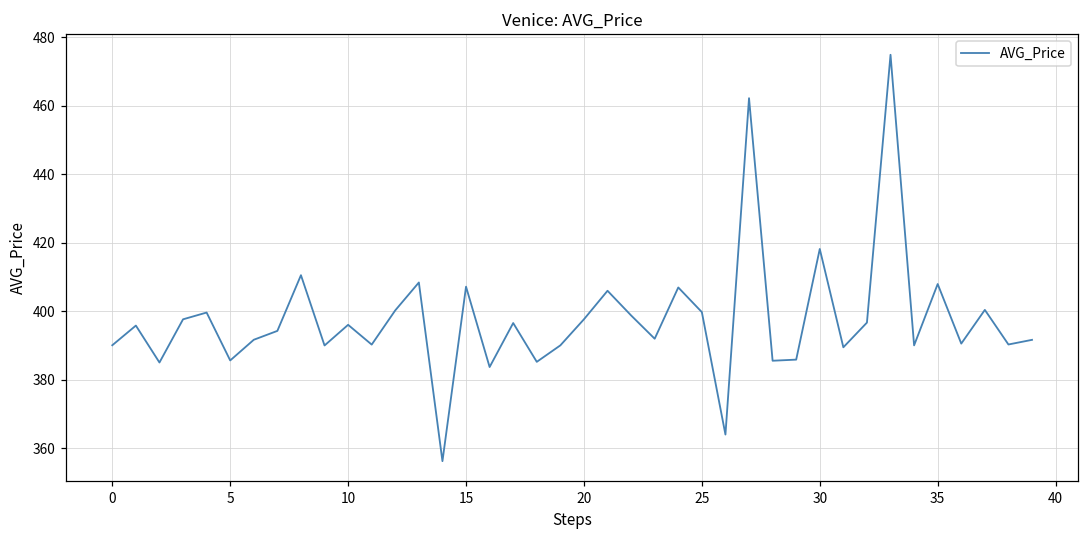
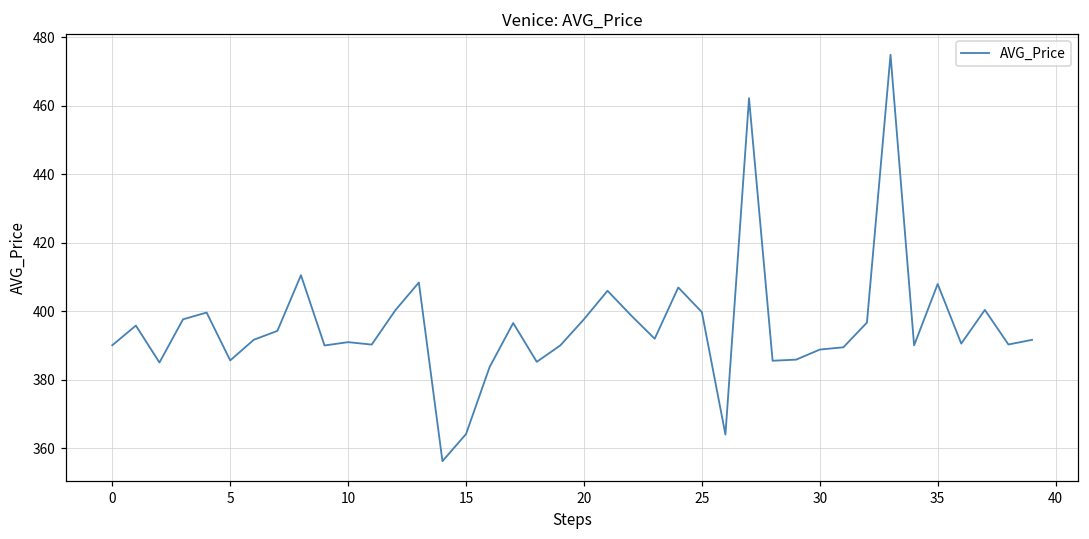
  {
    "0": 390,
    "5": 386,
-   "10": 396,
-   "15": 407,
+   "10": 391,
+   "15": 364,
    "20": 398,
    "25": 400,
-   "30": 418,
+   "30": 389,
    "35": 408
  }
